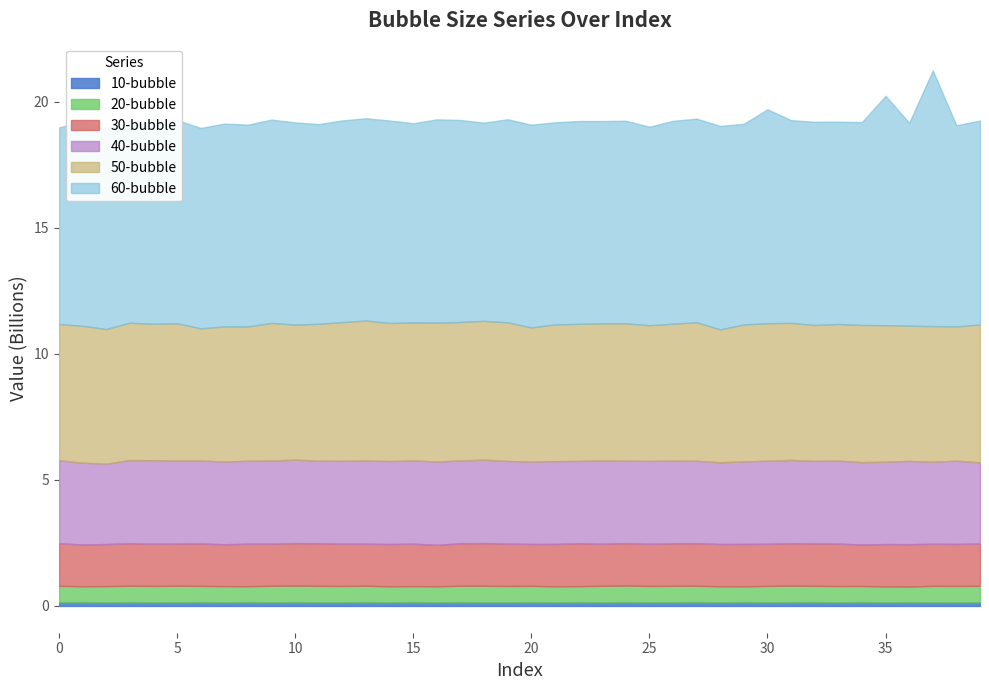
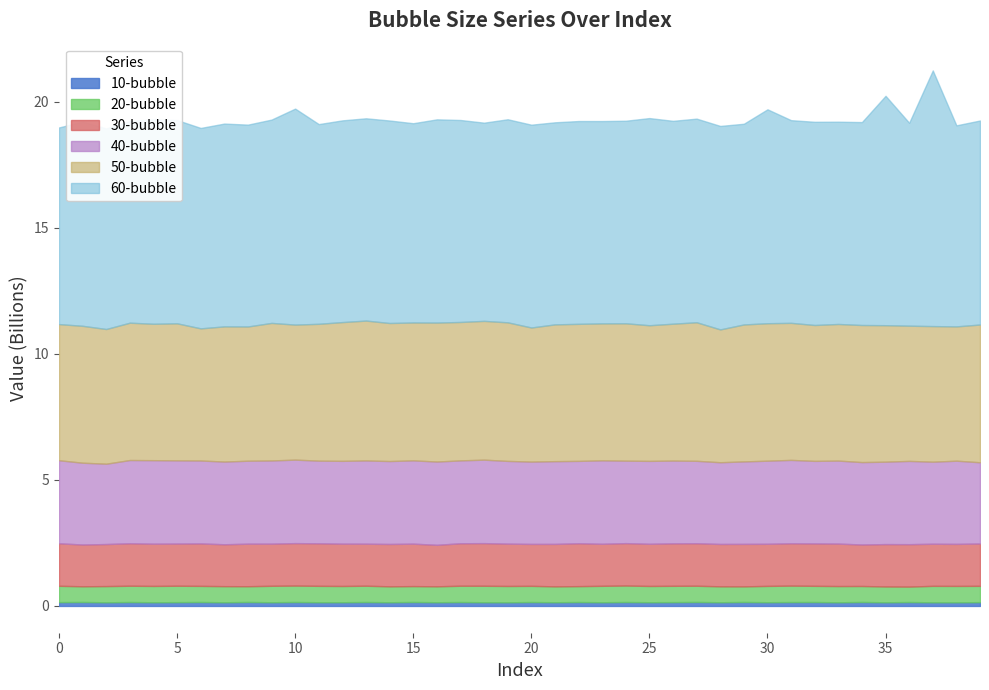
  {
    "10-bubble": {
      "0": 0.2,
      "5": 0.2,
      "10": 0.2,
      "15": 0.2,
      "20": 0.2,
      "25": 0.1,
      "30": 0.1,
      "35": 0.1
    },
    "20-bubble": {
      "0": 0.6,
      "5": 0.7,
      "10": 0.7,
      "15": 0.6,
      "20": 0.6,
      "25": 0.6,
      "30": 0.6,
      "35": 0.6
    },
    "30-bubble": {
      "0": 1.7,
      "5": 1.7,
      "10": 1.7,
      "15": 1.7,
      "20": 1.7,
      "25": 1.7,
      "30": 1.7,
      "35": 1.7
    },
    "40-bubble": {
      "0": 3.3,
      "5": 3.3,
      "10": 3.3,
      "15": 3.3,
      "20": 3.3,
      "25": 3.3,
      "30": 3.3,
      "35": 3.3
    },
    "50-bubble": {
      "0": 5.4,
      "5": 5.4,
      "10": 5.4,
      "15": 5.5,
      "20": 5.3,
      "25": 5.4,
      "30": 5.5,
      "35": 5.4
    },
    "60-bubble": {
      "0": 7.8,
-     "10": 8.0,
+     "10": 8.6,
      "15": 7.9,
      "20": 8.0,
-     "25": 7.9,
+     "25": 8.2,
      "30": 8.5,
      "35": 9.1
    }
  }
